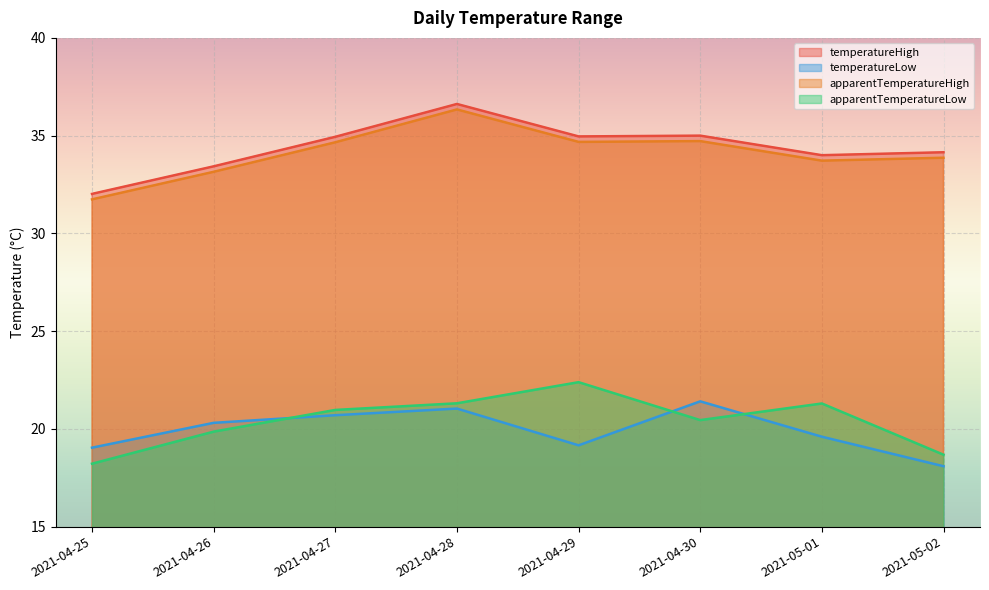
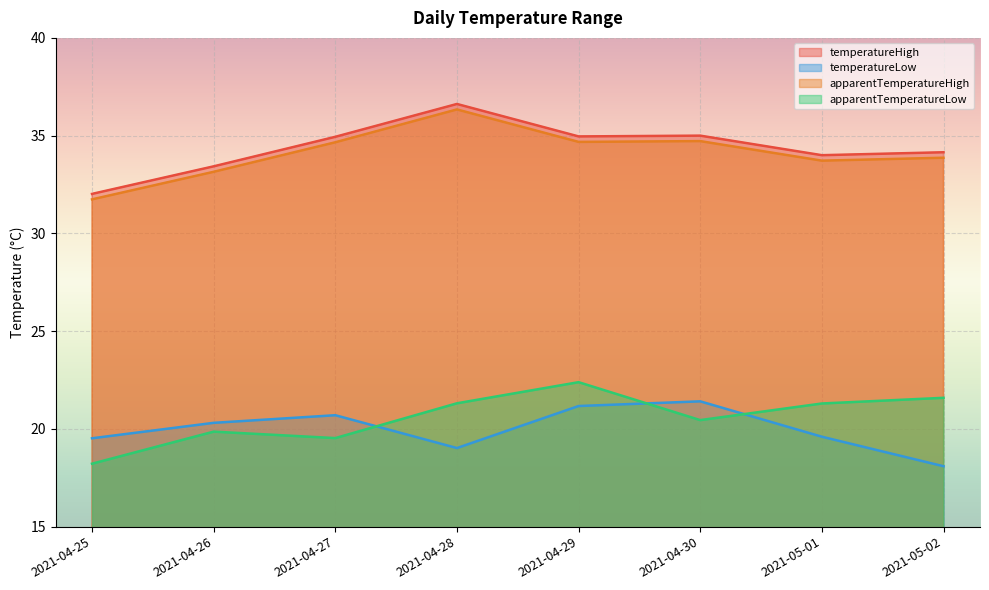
  {
    "temperatureLow": {
-     "2021-04-25": 19.0,
+     "2021-04-25": 19.5,
      "2021-04-26": 20.3,
      "2021-04-27": 20.7,
-     "2021-04-28": 21.0,
-     "2021-04-29": 19.2,
+     "2021-04-28": 19.0,
+     "2021-04-29": 21.2,
      "2021-04-30": 21.4,
      "2021-05-01": 19.6,
      "2021-05-02": 18.1
    },
    "apparentTemperatureLow": {
      "2021-04-25": 18.2,
      "2021-04-26": 19.9,
-     "2021-04-27": 21.0,
+     "2021-04-27": 19.5,
      "2021-04-28": 21.3,
      "2021-04-29": 22.4,
      "2021-04-30": 20.5,
      "2021-05-01": 21.3,
-     "2021-05-02": 18.7
+     "2021-05-02": 21.6
    }
  }
